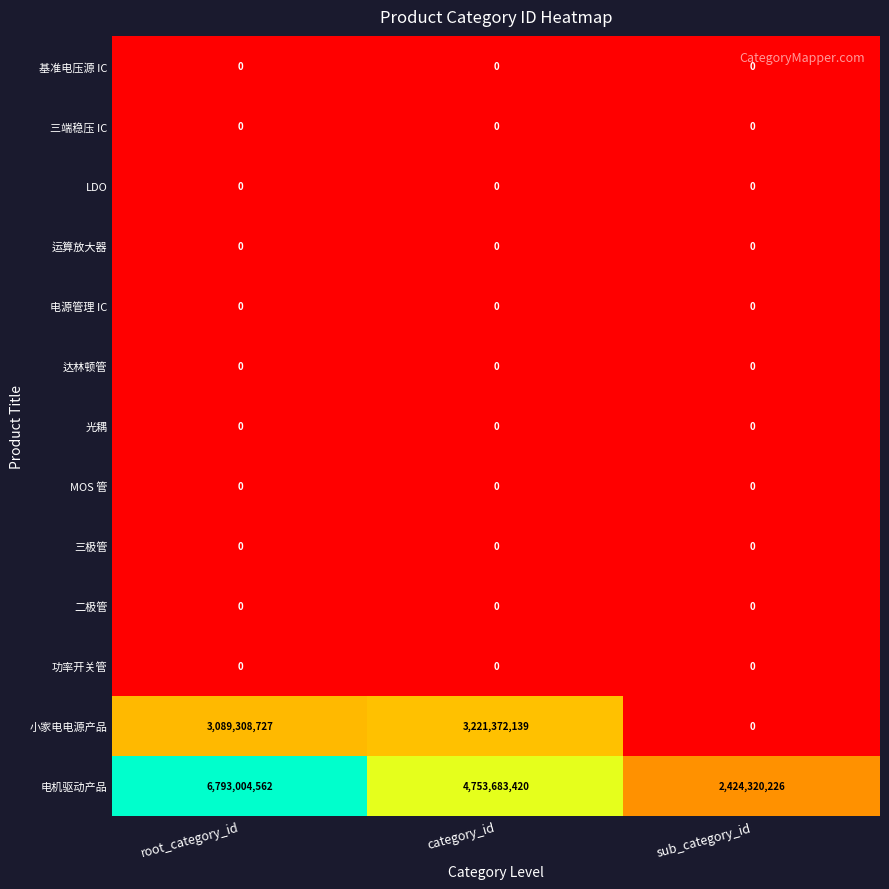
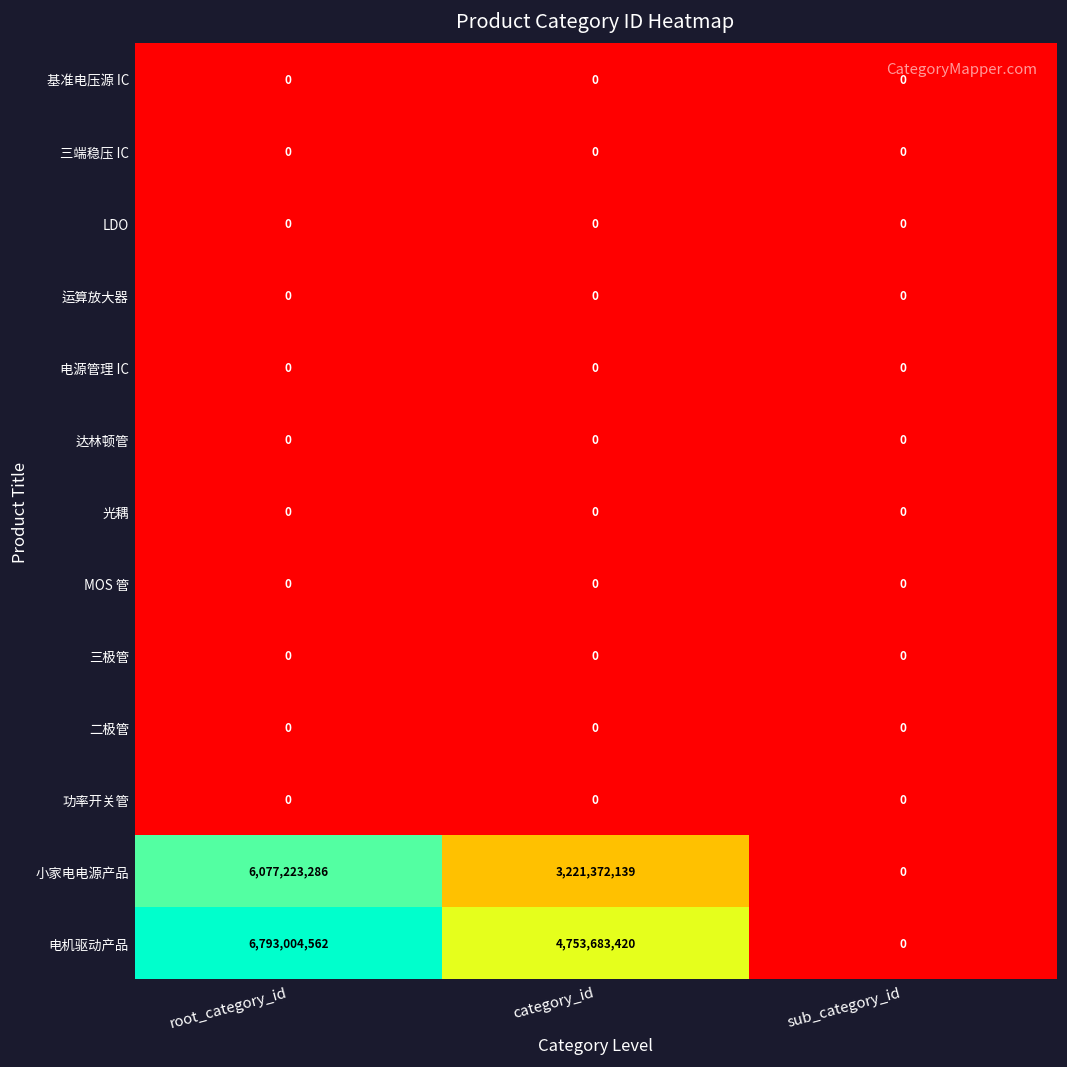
  {
    "基准电压源 IC": {
      "root_category_id": "0",
      "category_id": "0"
    },
    "三端稳压 IC": {
      "root_category_id": "0",
      "category_id": "0",
      "sub_category_id": "0"
    },
    "LDO": {
      "root_category_id": "0",
      "category_id": "0",
      "sub_category_id": "0"
    },
    "运算放大器": {
      "root_category_id": "0",
      "category_id": "0",
      "sub_category_id": "0"
    },
    "电源管理 IC": {
      "root_category_id": "0",
      "category_id": "0",
      "sub_category_id": "0"
    },
    "达林顿管": {
      "root_category_id": "0",
      "category_id": "0",
      "sub_category_id": "0"
    },
    "光耦": {
      "root_category_id": "0",
      "category_id": "0",
      "sub_category_id": "0"
    },
    "MOS 管": {
      "root_category_id": "0",
      "category_id": "0",
      "sub_category_id": "0"
    },
    "三极管": {
      "root_category_id": "0",
      "category_id": "0",
      "sub_category_id": "0"
    },
    "二极管": {
      "root_category_id": "0",
      "category_id": "0",
      "sub_category_id": "0"
    },
    "功率开关管": {
      "root_category_id": "0",
      "category_id": "0",
      "sub_category_id": "0"
    },
    "小家电电源产品": {
-     "root_category_id": "3,089,308,727",
+     "root_category_id": "6,077,223,286",
      "category_id": "3,221,372,139",
      "sub_category_id": "0"
    },
    "电机驱动产品": {
      "root_category_id": "6,793,004,562",
      "category_id": "4,753,683,420",
-     "sub_category_id": "2,424,320,226"
+     "sub_category_id": "0"
    }
  }
